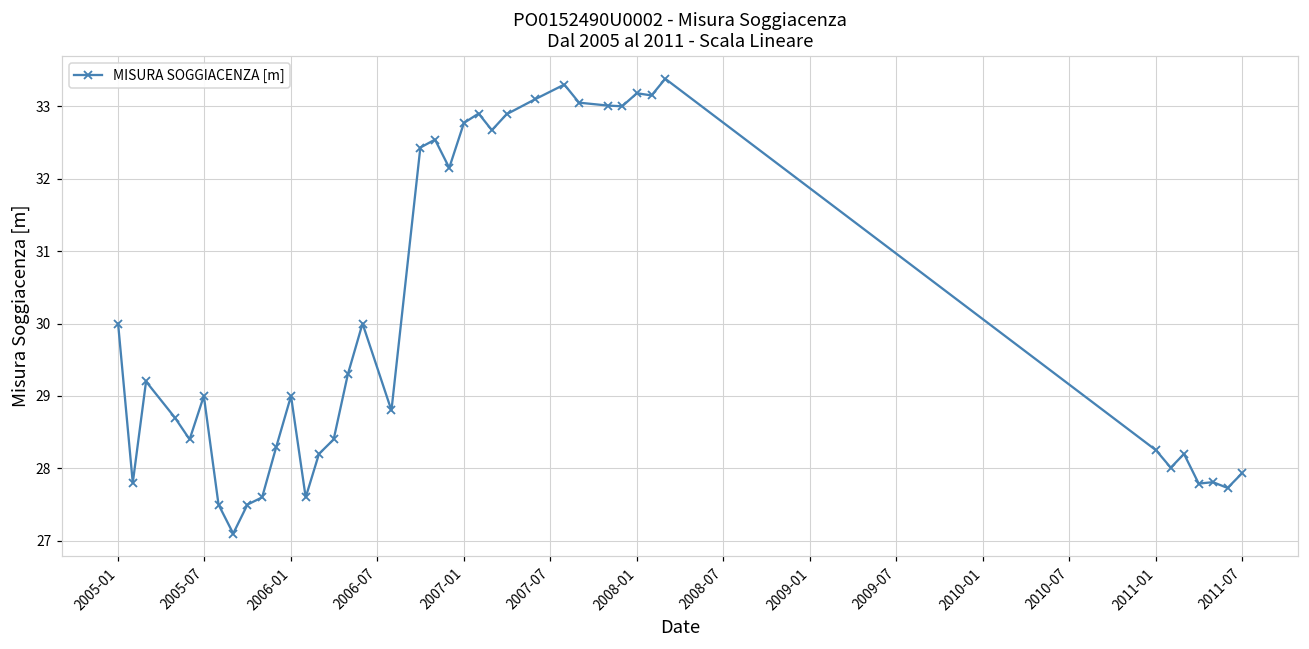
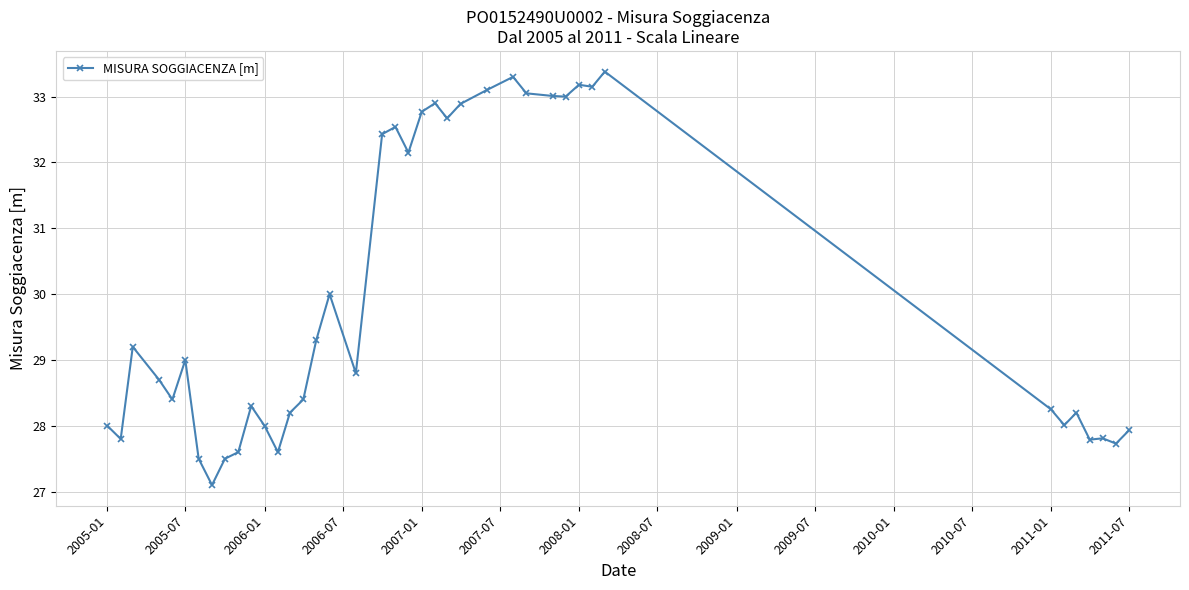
  {
-   "2005-01": 30,
+   "2005-01": 28,
    "2005-07": 29,
-   "2006-01": 29,
+   "2006-01": 28,
    "2007-01": 32.8,
    "2008-01": 33.2,
    "2011-01": 28.3,
    "2011-07": 27.9
  }
